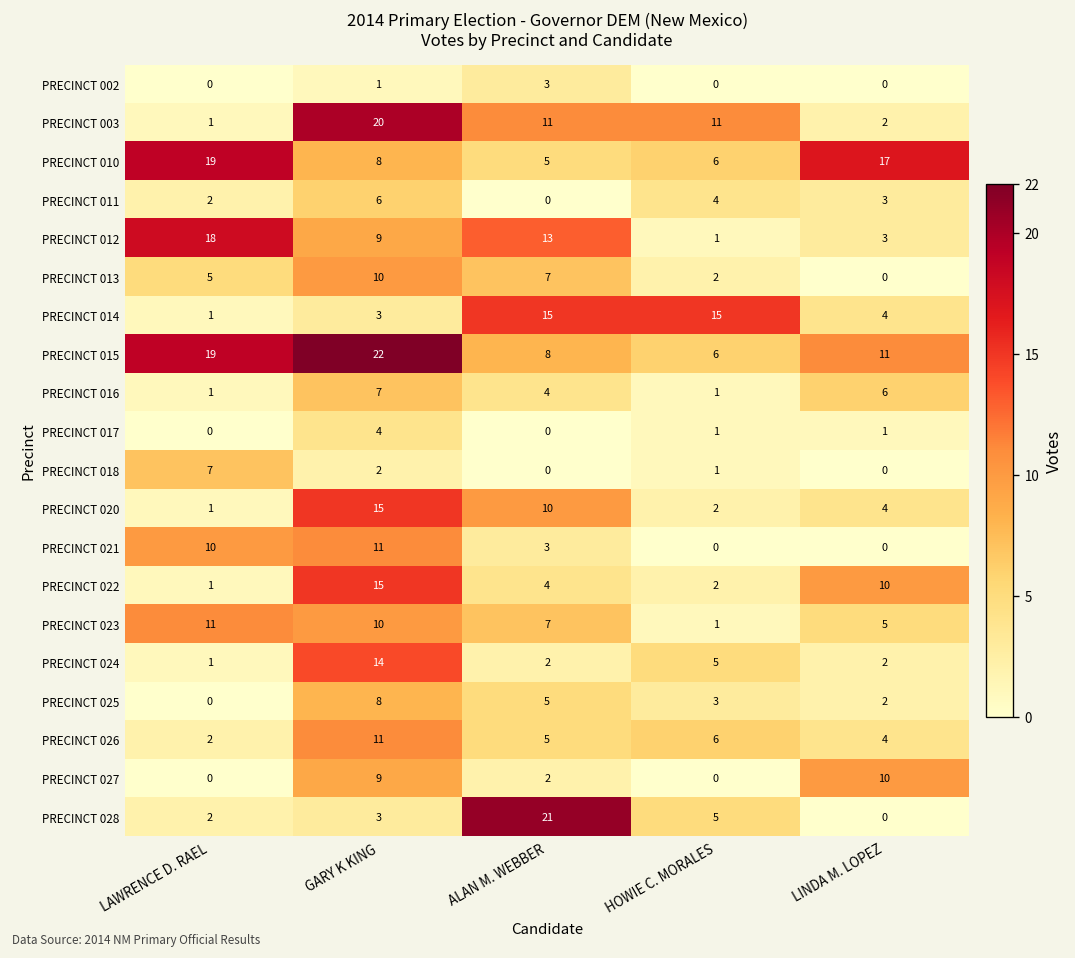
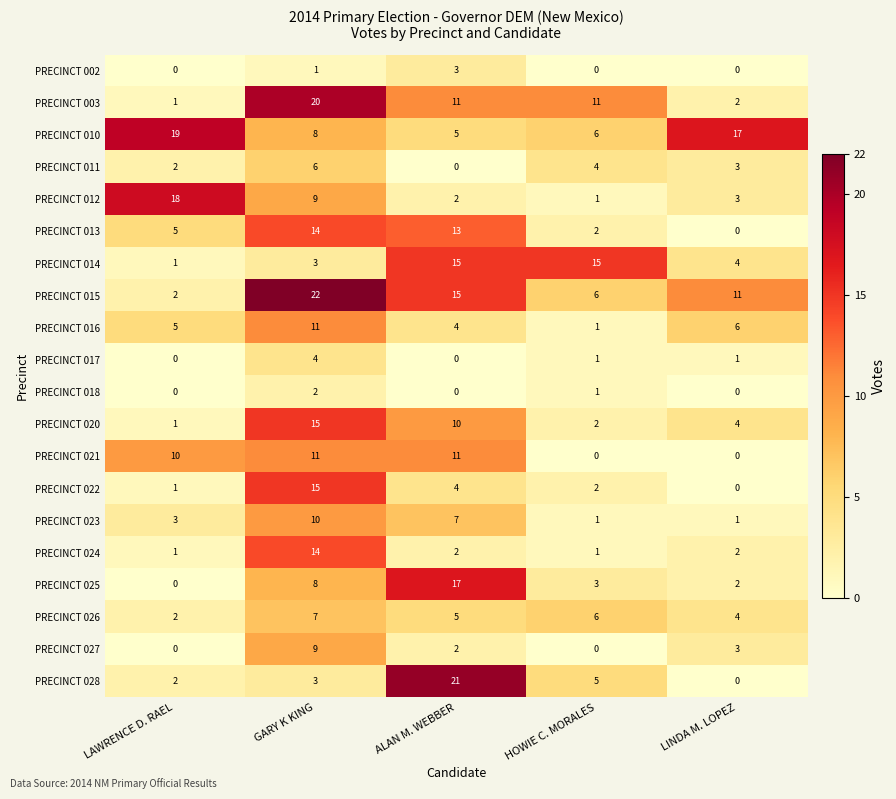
  {
    "PRECINCT 002": {
      "LAWRENCE D. RAEL": 0,
      "GARY K KING": 1,
      "ALAN M. WEBBER": 3,
      "HOWIE C. MORALES": 0,
      "LINDA M. LOPEZ": 0
    },
    "PRECINCT 003": {
      "LAWRENCE D. RAEL": 1,
      "GARY K KING": 20,
      "ALAN M. WEBBER": 11,
      "HOWIE C. MORALES": 11,
      "LINDA M. LOPEZ": 2
    },
    "PRECINCT 010": {
      "LAWRENCE D. RAEL": 19,
      "GARY K KING": 8,
      "ALAN M. WEBBER": 5,
      "HOWIE C. MORALES": 6,
      "LINDA M. LOPEZ": 17
    },
    "PRECINCT 011": {
      "LAWRENCE D. RAEL": 2,
      "GARY K KING": 6,
      "ALAN M. WEBBER": 0,
      "HOWIE C. MORALES": 4,
      "LINDA M. LOPEZ": 3
    },
    "PRECINCT 012": {
      "LAWRENCE D. RAEL": 18,
      "GARY K KING": 9,
-     "ALAN M. WEBBER": 13,
+     "ALAN M. WEBBER": 2,
      "HOWIE C. MORALES": 1,
      "LINDA M. LOPEZ": 3
    },
    "PRECINCT 013": {
      "LAWRENCE D. RAEL": 5,
-     "GARY K KING": 10,
-     "ALAN M. WEBBER": 7,
+     "GARY K KING": 14,
+     "ALAN M. WEBBER": 13,
      "HOWIE C. MORALES": 2,
      "LINDA M. LOPEZ": 0
    },
    "PRECINCT 014": {
      "LAWRENCE D. RAEL": 1,
      "GARY K KING": 3,
      "ALAN M. WEBBER": 15,
      "HOWIE C. MORALES": 15,
      "LINDA M. LOPEZ": 4
    },
    "PRECINCT 015": {
-     "LAWRENCE D. RAEL": 19,
+     "LAWRENCE D. RAEL": 2,
      "GARY K KING": 22,
-     "ALAN M. WEBBER": 8,
+     "ALAN M. WEBBER": 15,
      "HOWIE C. MORALES": 6,
      "LINDA M. LOPEZ": 11
    },
    "PRECINCT 016": {
-     "LAWRENCE D. RAEL": 1,
-     "GARY K KING": 7,
+     "LAWRENCE D. RAEL": 5,
+     "GARY K KING": 11,
      "ALAN M. WEBBER": 4,
      "HOWIE C. MORALES": 1,
      "LINDA M. LOPEZ": 6
    },
    "PRECINCT 017": {
      "LAWRENCE D. RAEL": 0,
      "GARY K KING": 4,
      "ALAN M. WEBBER": 0,
      "HOWIE C. MORALES": 1,
      "LINDA M. LOPEZ": 1
    },
    "PRECINCT 018": {
-     "LAWRENCE D. RAEL": 7,
+     "LAWRENCE D. RAEL": 0,
      "GARY K KING": 2,
      "ALAN M. WEBBER": 0,
      "HOWIE C. MORALES": 1,
      "LINDA M. LOPEZ": 0
    },
    "PRECINCT 020": {
      "LAWRENCE D. RAEL": 1,
      "GARY K KING": 15,
      "ALAN M. WEBBER": 10,
      "HOWIE C. MORALES": 2,
      "LINDA M. LOPEZ": 4
    },
    "PRECINCT 021": {
      "LAWRENCE D. RAEL": 10,
      "GARY K KING": 11,
-     "ALAN M. WEBBER": 3,
+     "ALAN M. WEBBER": 11,
      "HOWIE C. MORALES": 0,
      "LINDA M. LOPEZ": 0
    },
    "PRECINCT 022": {
      "LAWRENCE D. RAEL": 1,
      "GARY K KING": 15,
      "ALAN M. WEBBER": 4,
      "HOWIE C. MORALES": 2,
-     "LINDA M. LOPEZ": 10
+     "LINDA M. LOPEZ": 0
    },
    "PRECINCT 023": {
-     "LAWRENCE D. RAEL": 11,
+     "LAWRENCE D. RAEL": 3,
      "GARY K KING": 10,
      "ALAN M. WEBBER": 7,
      "HOWIE C. MORALES": 1,
-     "LINDA M. LOPEZ": 5
+     "LINDA M. LOPEZ": 1
    },
    "PRECINCT 024": {
      "LAWRENCE D. RAEL": 1,
      "GARY K KING": 14,
      "ALAN M. WEBBER": 2,
-     "HOWIE C. MORALES": 5,
+     "HOWIE C. MORALES": 1,
      "LINDA M. LOPEZ": 2
    },
    "PRECINCT 025": {
      "LAWRENCE D. RAEL": 0,
      "GARY K KING": 8,
-     "ALAN M. WEBBER": 5,
+     "ALAN M. WEBBER": 17,
      "HOWIE C. MORALES": 3,
      "LINDA M. LOPEZ": 2
    },
    "PRECINCT 026": {
      "LAWRENCE D. RAEL": 2,
-     "GARY K KING": 11,
+     "GARY K KING": 7,
      "ALAN M. WEBBER": 5,
      "HOWIE C. MORALES": 6,
      "LINDA M. LOPEZ": 4
    },
    "PRECINCT 027": {
      "LAWRENCE D. RAEL": 0,
      "GARY K KING": 9,
      "ALAN M. WEBBER": 2,
      "HOWIE C. MORALES": 0,
-     "LINDA M. LOPEZ": 10
+     "LINDA M. LOPEZ": 3
    },
    "PRECINCT 028": {
      "LAWRENCE D. RAEL": 2,
      "GARY K KING": 3,
      "ALAN M. WEBBER": 21,
      "HOWIE C. MORALES": 5,
      "LINDA M. LOPEZ": 0
    }
  }
